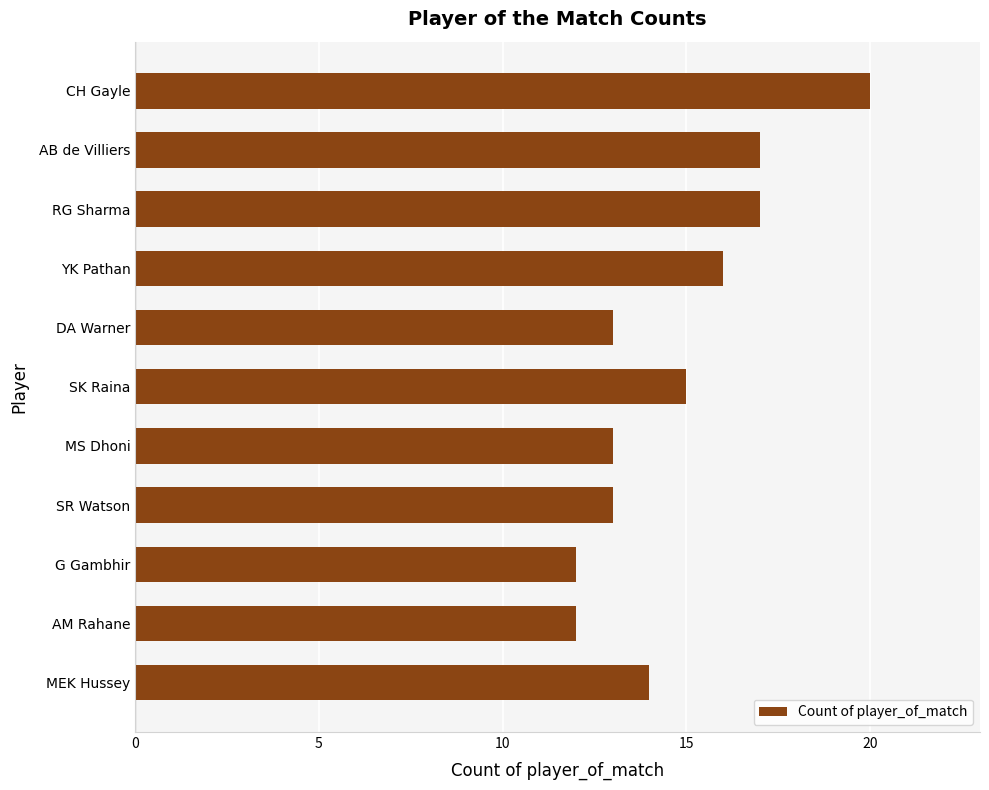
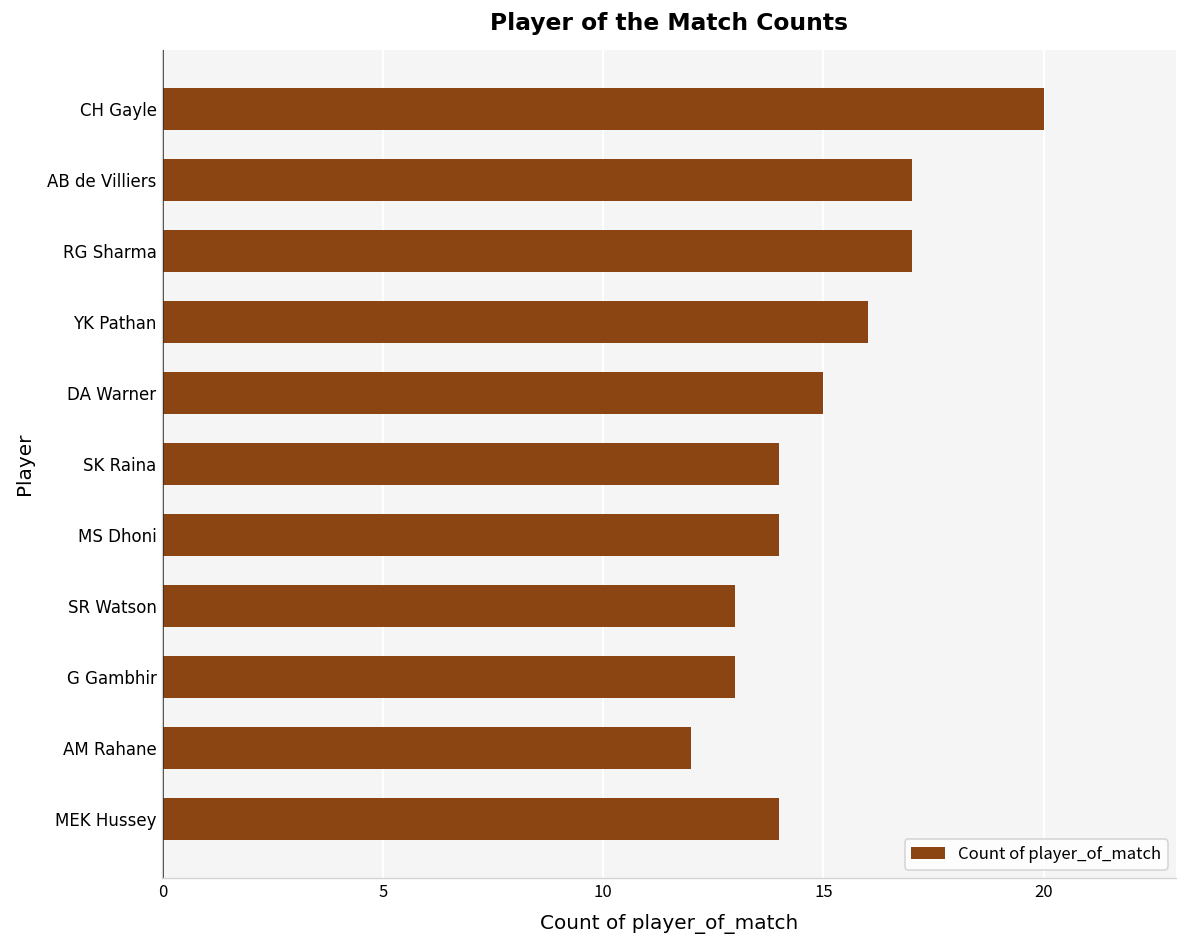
  {
    "CH Gayle": 20,
    "AB de Villiers": 17,
    "RG Sharma": 17,
    "YK Pathan": 16,
-   "DA Warner": 13,
-   "SK Raina": 15,
-   "MS Dhoni": 13,
+   "DA Warner": 15,
+   "SK Raina": 14,
+   "MS Dhoni": 14,
    "SR Watson": 13,
-   "G Gambhir": 12,
+   "G Gambhir": 13,
    "AM Rahane": 12,
    "MEK Hussey": 14
  }
